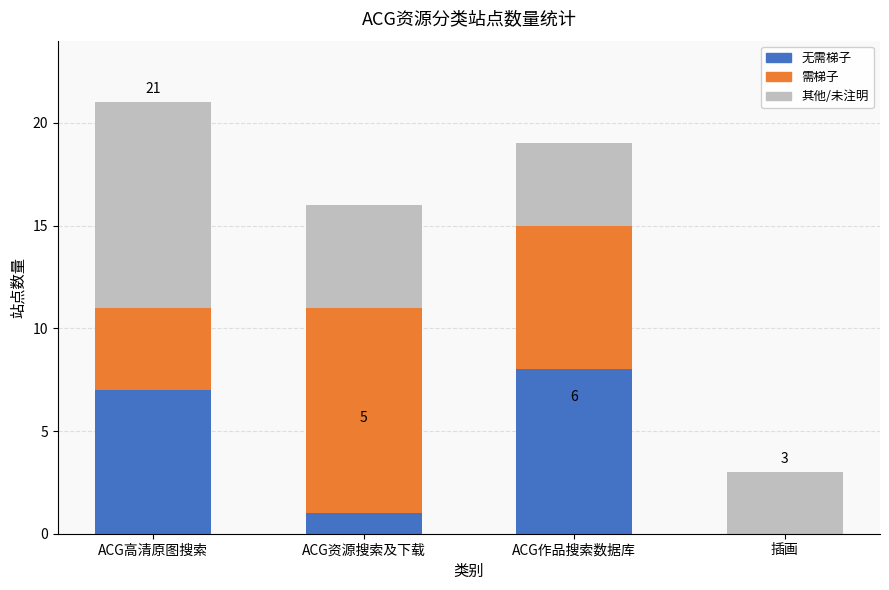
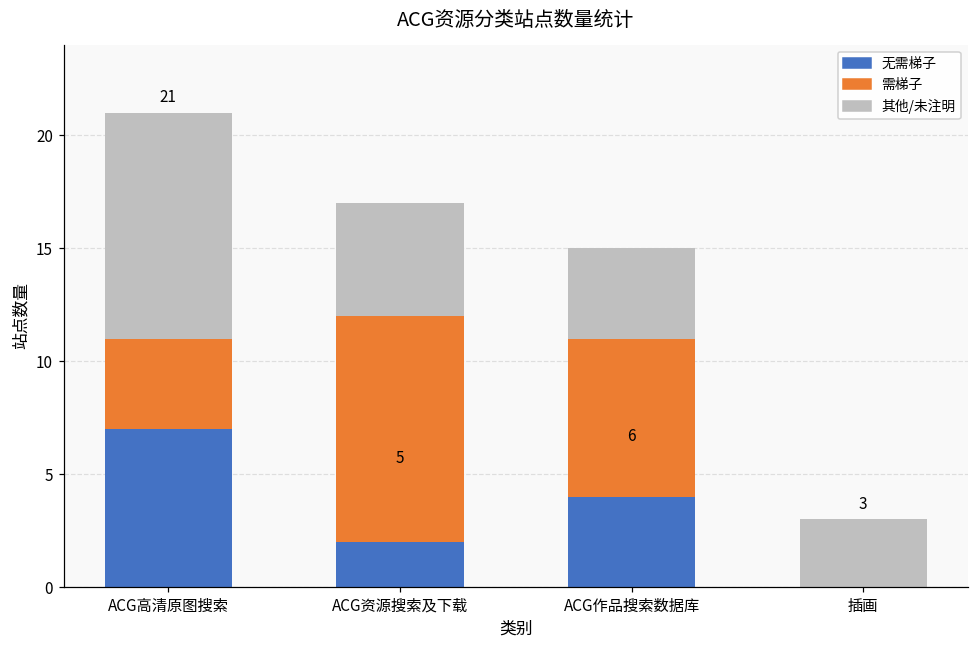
  {
    "无需梯子": {
      "ACG高清原图搜索": 7,
-     "ACG资源搜索及下载": 1,
-     "ACG作品搜索数据库": 8,
+     "ACG资源搜索及下载": 2,
+     "ACG作品搜索数据库": 4,
      "插画": 0
    },
    "需梯子": {
      "ACG高清原图搜索": 4,
      "插画": 0
    },
    "其他/未注明": {
      "插画": 3
    }
  }
